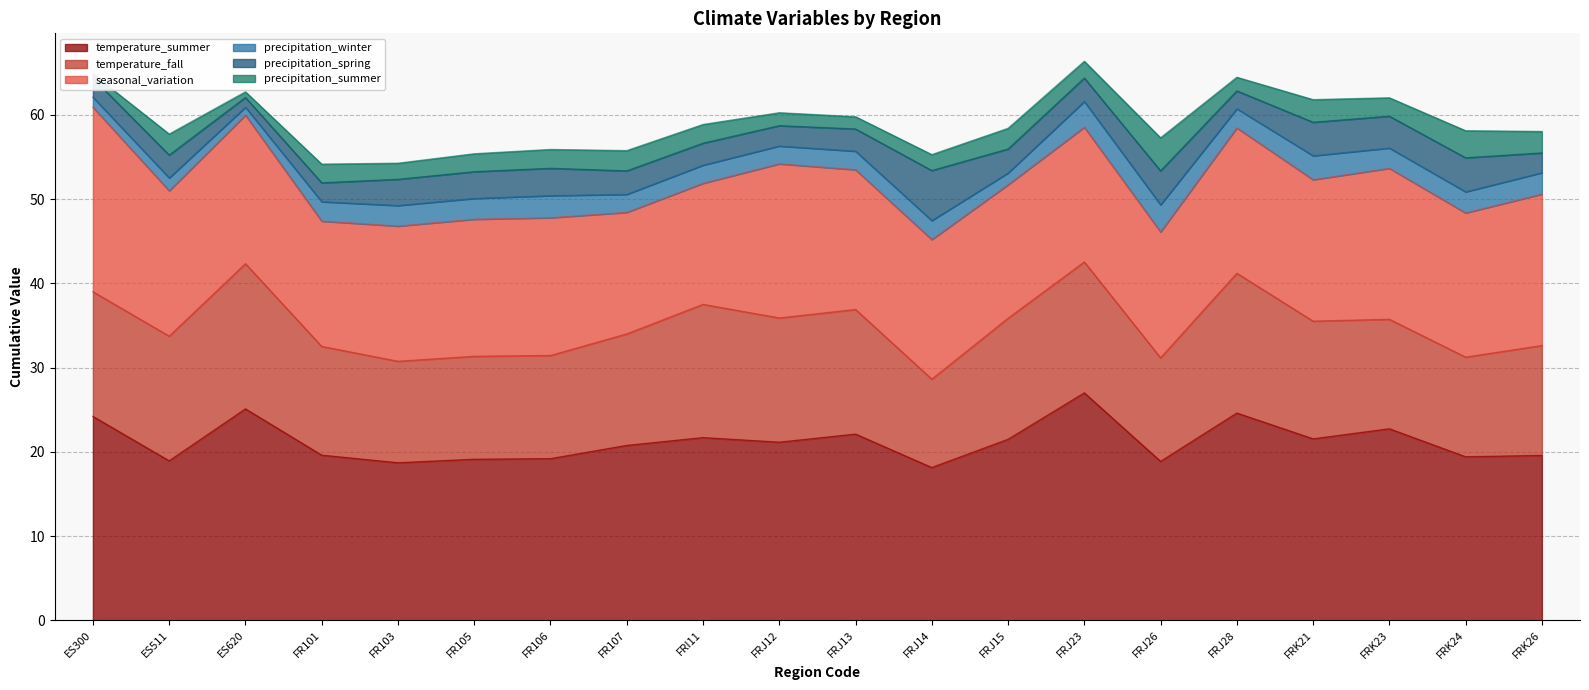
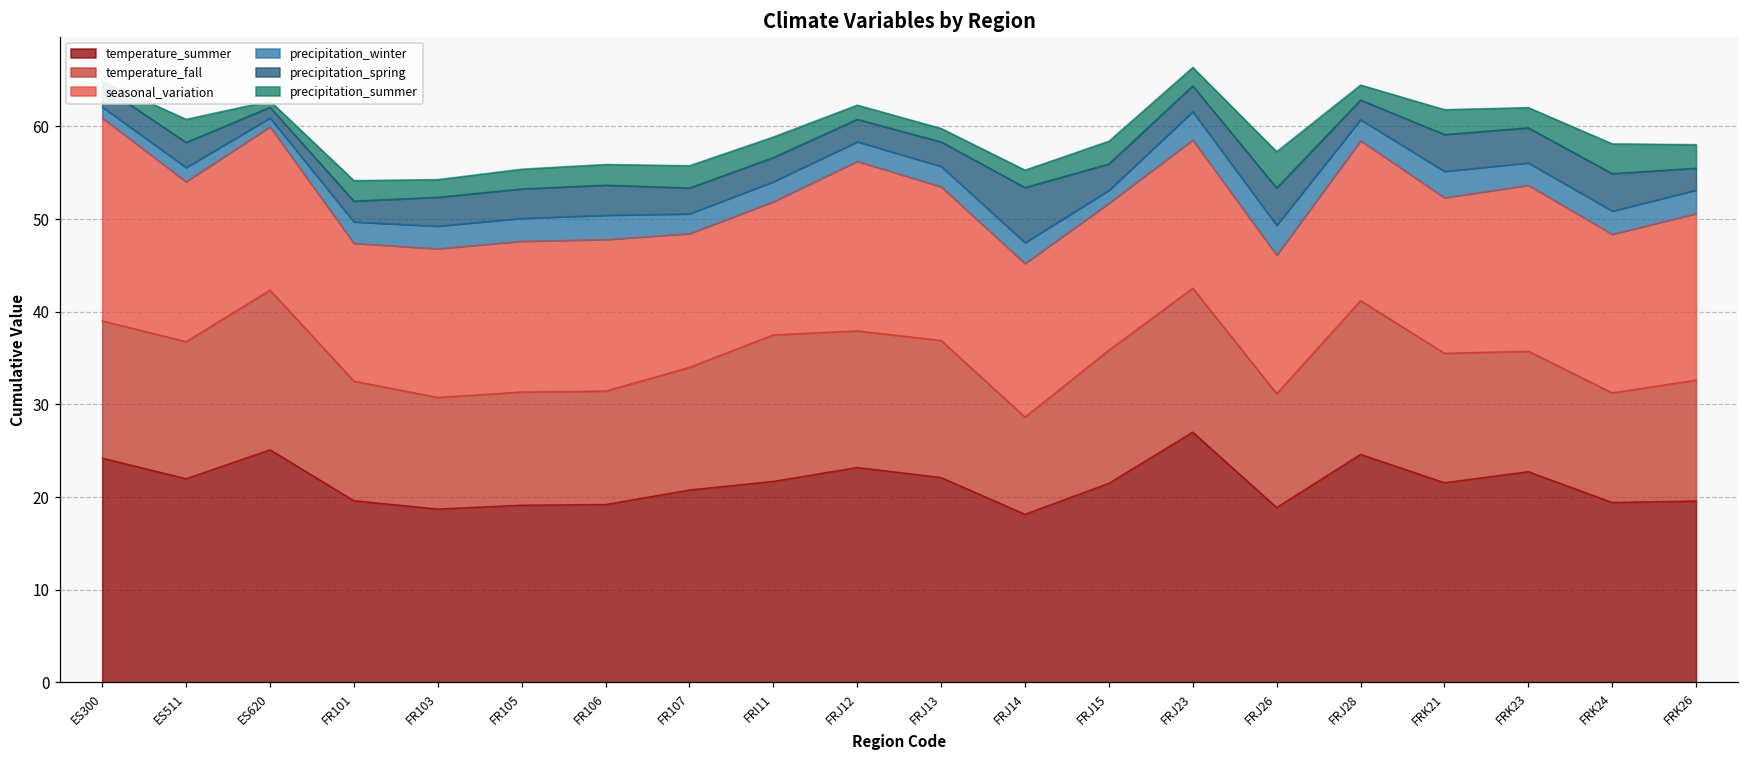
  {
    "temperature_summer": {
      "ES300": 24,
-     "ES511": 19,
+     "ES511": 22,
      "ES620": 25,
      "FR101": 20,
      "FR103": 19,
      "FR105": 19,
      "FR106": 19,
      "FR107": 21,
      "FRI11": 22,
-     "FRJ12": 21,
+     "FRJ12": 23,
      "FRJ13": 22,
      "FRJ14": 18,
      "FRJ15": 21,
      "FRJ23": 27,
      "FRJ26": 19,
      "FRJ28": 25,
      "FRK21": 22,
      "FRK23": 23,
      "FRK24": 19,
      "FRK26": 20
    }
  }
